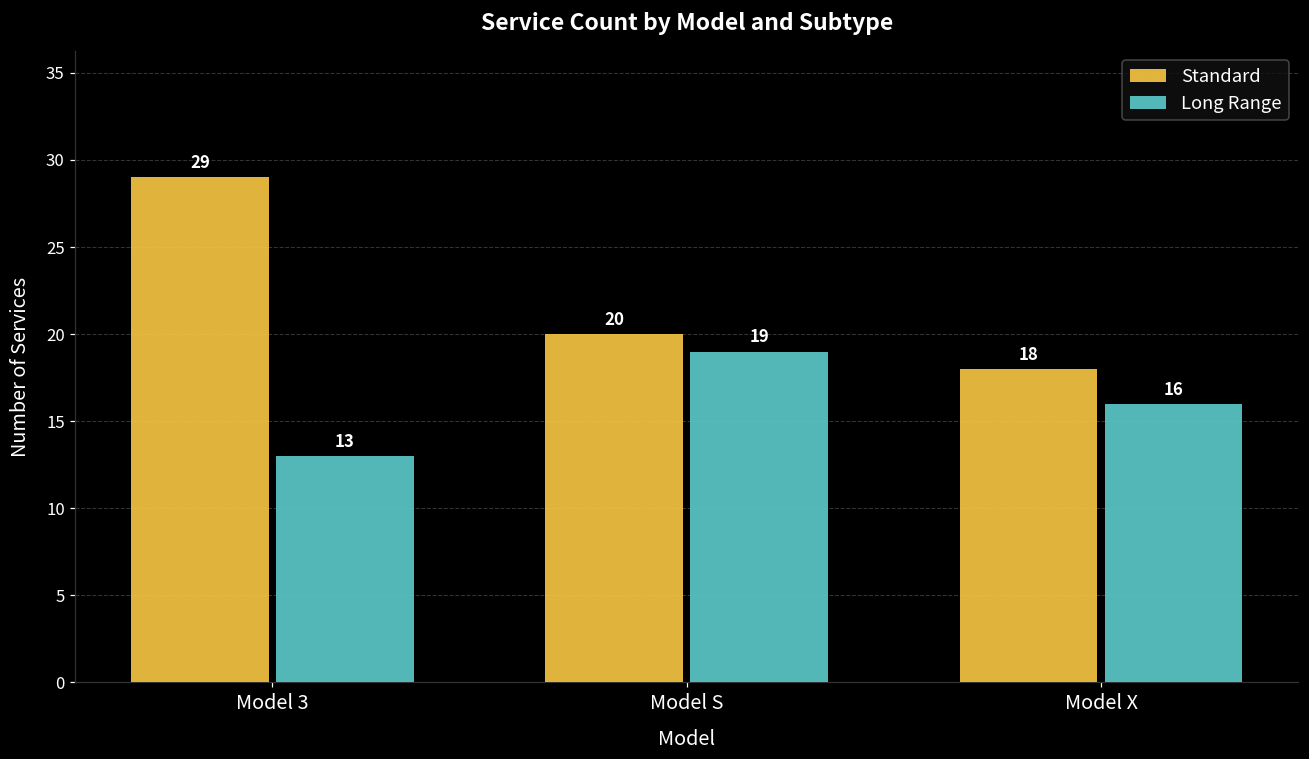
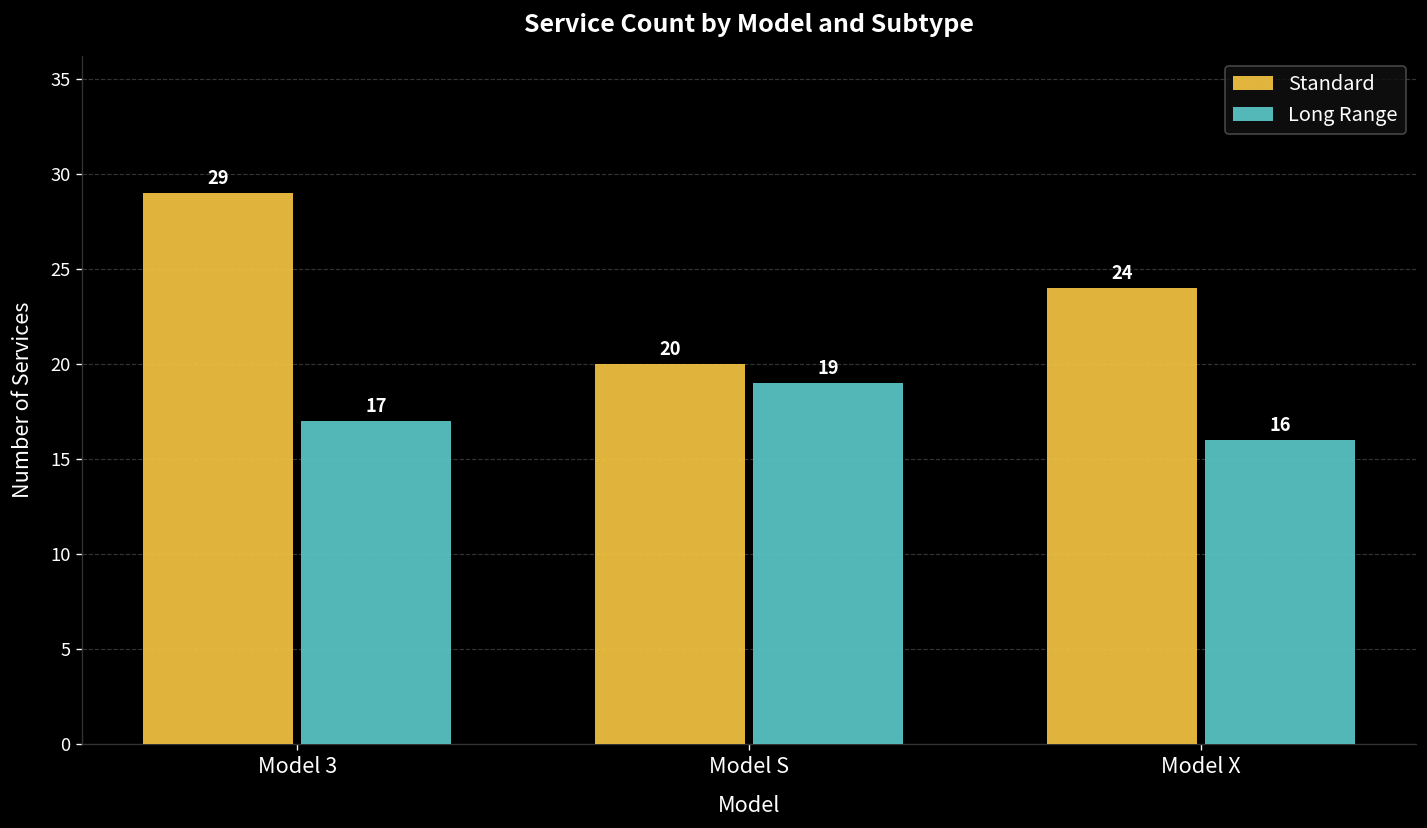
  {
    "Standard": {
      "Model 3": 29,
      "Model S": 20,
-     "Model X": 18
+     "Model X": 24
    },
    "Long Range": {
-     "Model 3": 13,
+     "Model 3": 17,
      "Model S": 19,
      "Model X": 16
    }
  }
